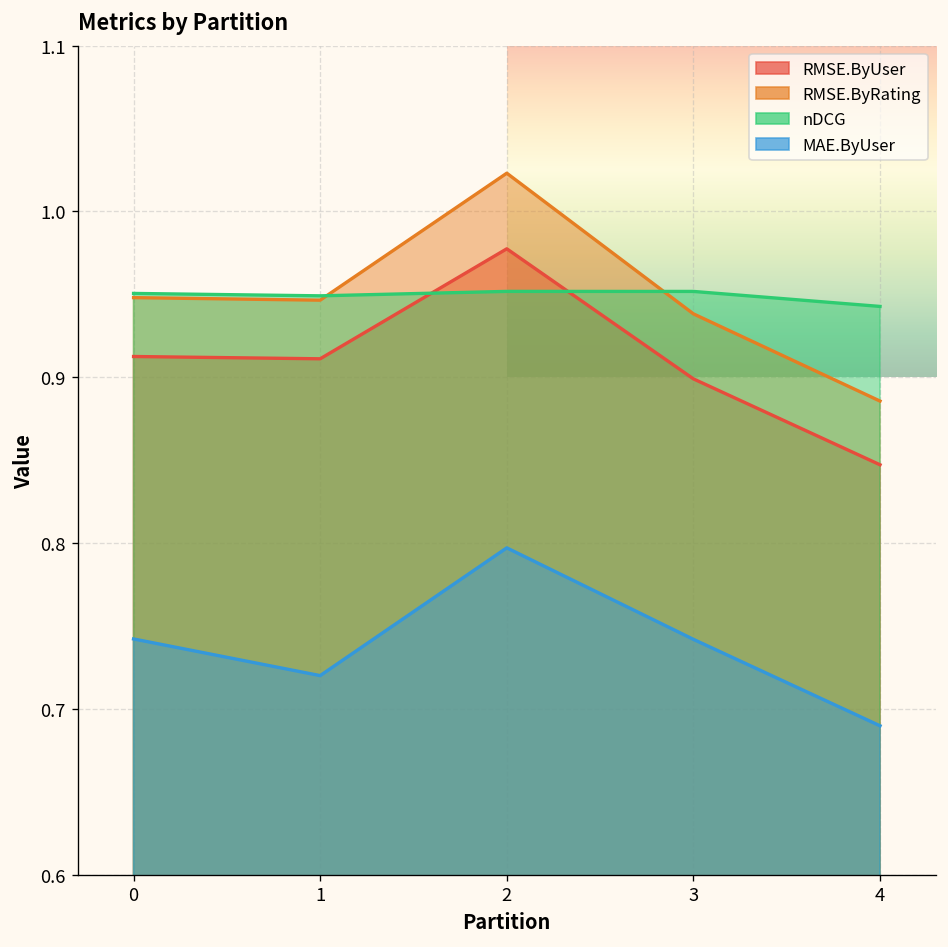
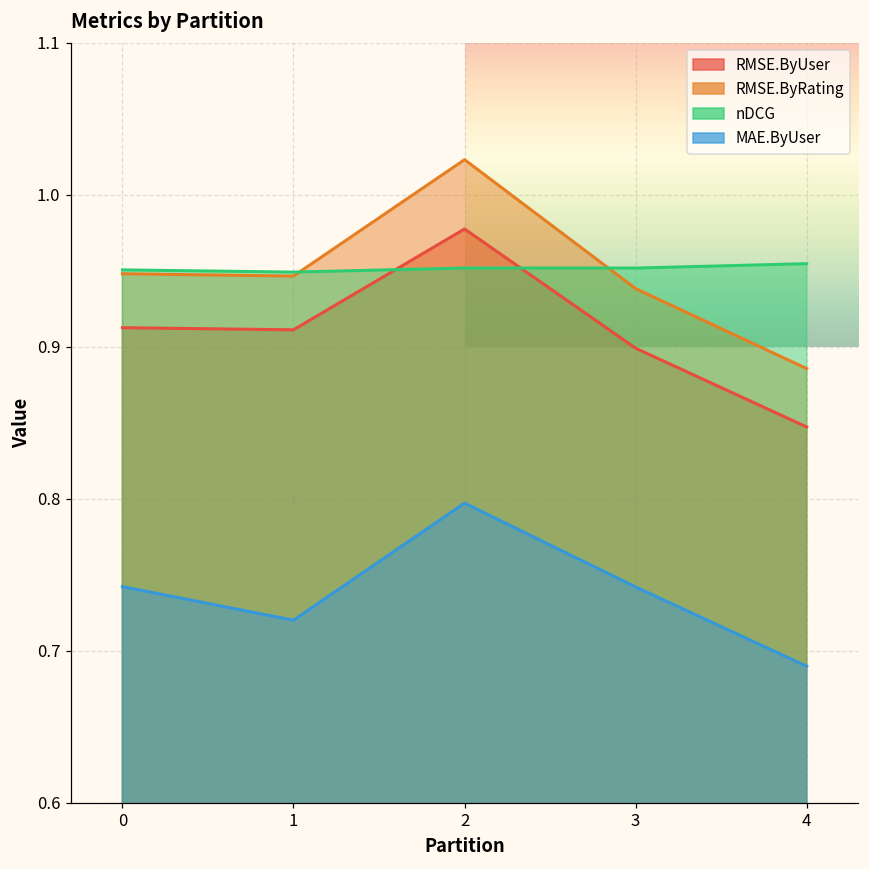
  {
    "nDCG": {
      "0": 0.951,
      "1": 0.949,
      "2": 0.952,
      "3": 0.952,
-     "4": 0.943
+     "4": 0.955
    },
    "MAE.ByUser": {
      "0": 0.742,
      "1": 0.720,
      "2": 0.797,
      "3": 0.742,
      "4": 0.690
    }
  }
